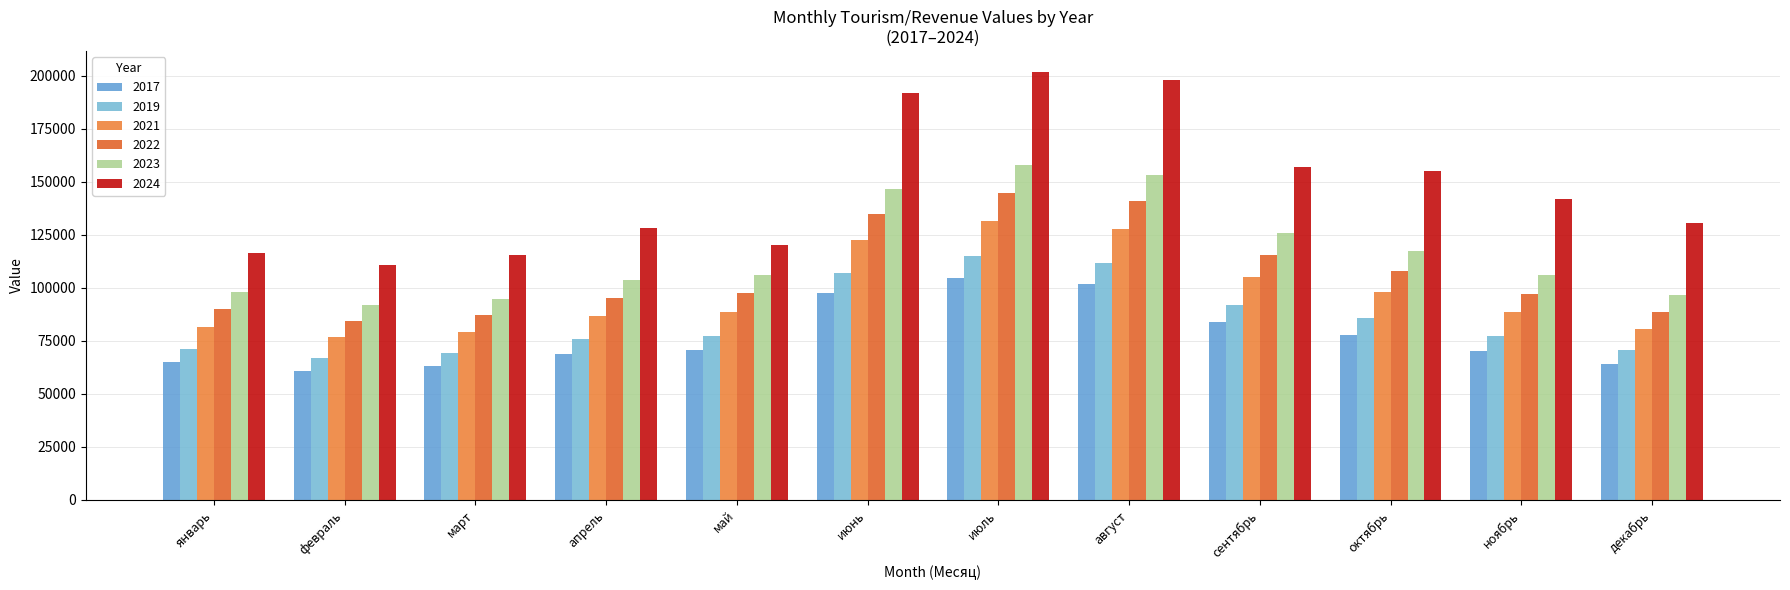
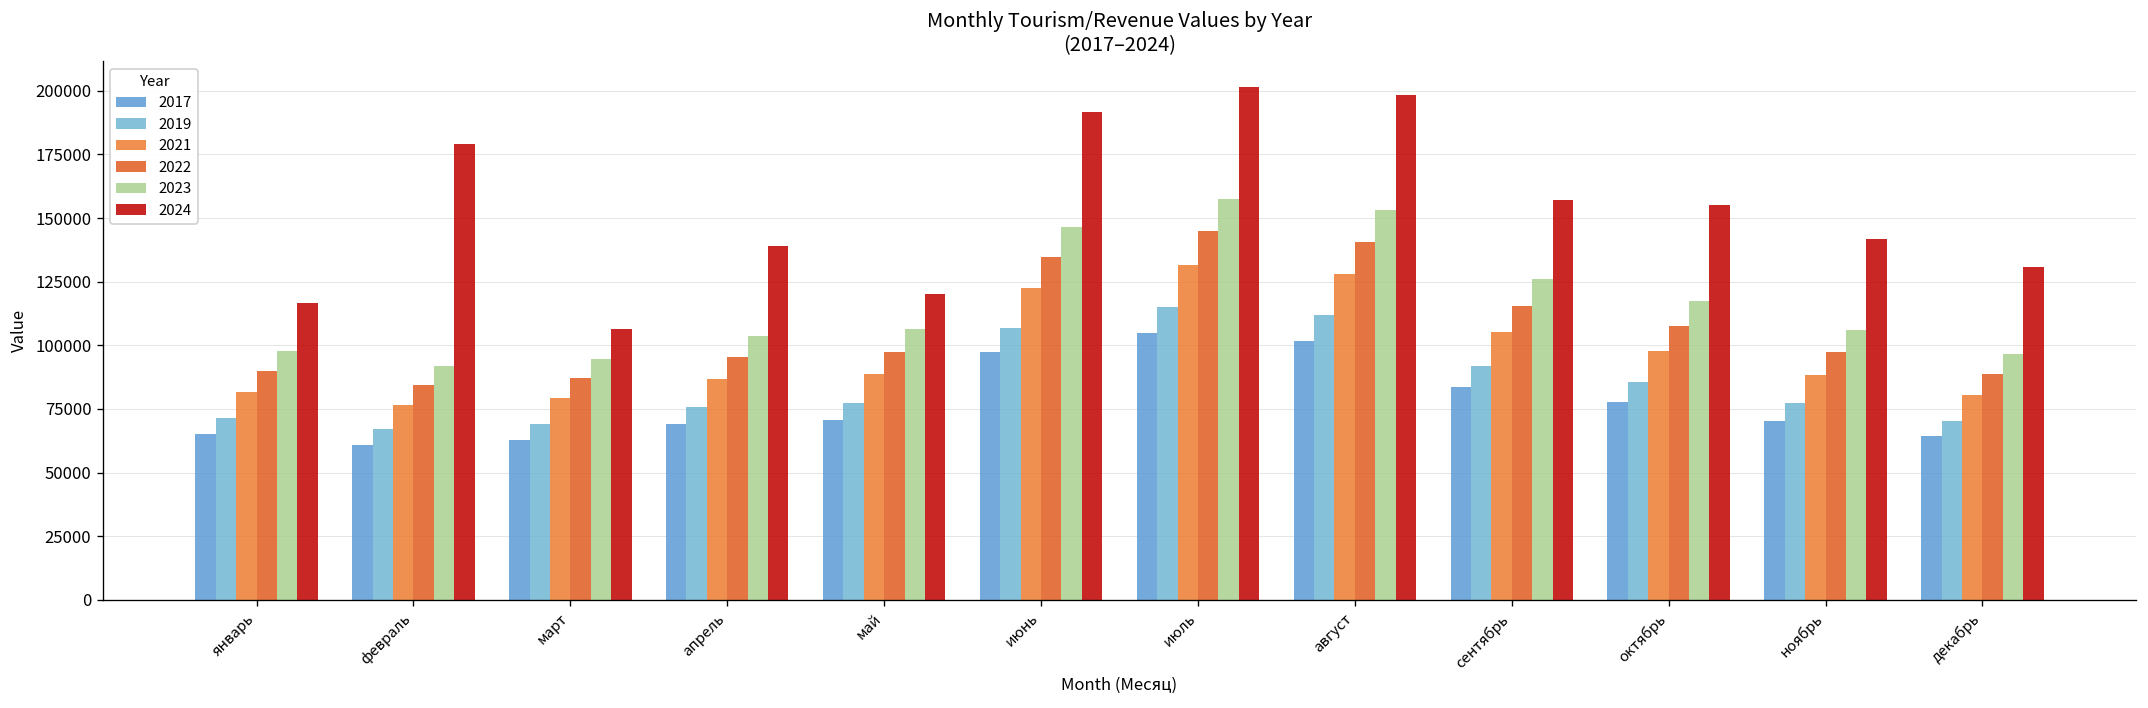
  {
    "2023": {
      "январь": 98000,
      "февраль": 92000,
      "март": 95000,
      "апрель": 104000,
      "май": 106000,
      "июнь": 147000,
      "июль": 158000,
      "август": 153000,
      "сентябрь": 126000,
      "октябрь": 117000,
      "ноябрь": 106000,
      "декабрь": 97000
    },
    "2024": {
      "январь": 116000,
-     "февраль": 111000,
-     "март": 116000,
-     "апрель": 128000,
+     "февраль": 179000,
+     "март": 107000,
+     "апрель": 139000,
      "май": 120000,
      "июнь": 192000,
      "июль": 202000,
      "август": 198000,
      "сентябрь": 157000,
      "октябрь": 155000,
      "ноябрь": 142000,
      "декабрь": 131000
    }
  }
